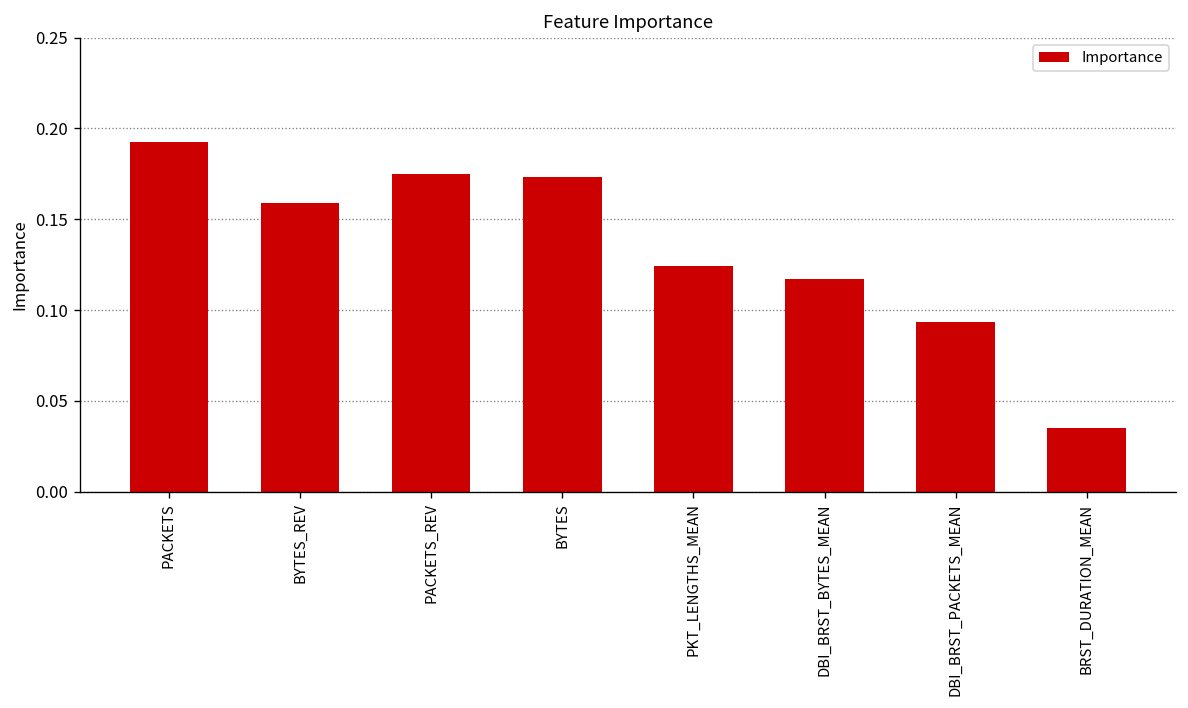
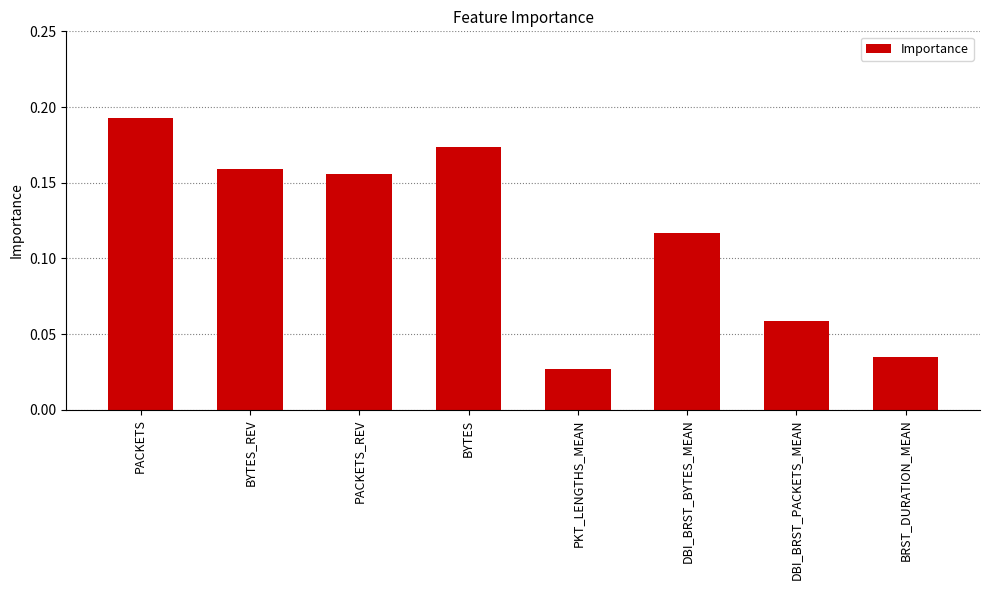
  {
    "PACKETS": 0.193,
    "BYTES_REV": 0.159,
-   "PACKETS_REV": 0.175,
+   "PACKETS_REV": 0.155,
    "BYTES": 0.173,
-   "PKT_LENGTHS_MEAN": 0.124,
+   "PKT_LENGTHS_MEAN": 0.027,
    "DBI_BRST_BYTES_MEAN": 0.117,
-   "DBI_BRST_PACKETS_MEAN": 0.094,
+   "DBI_BRST_PACKETS_MEAN": 0.059,
    "BRST_DURATION_MEAN": 0.035
  }
